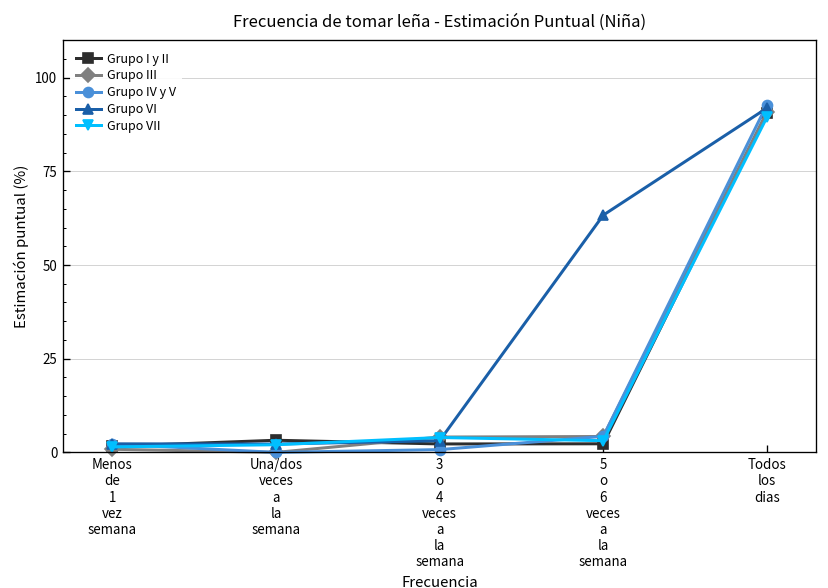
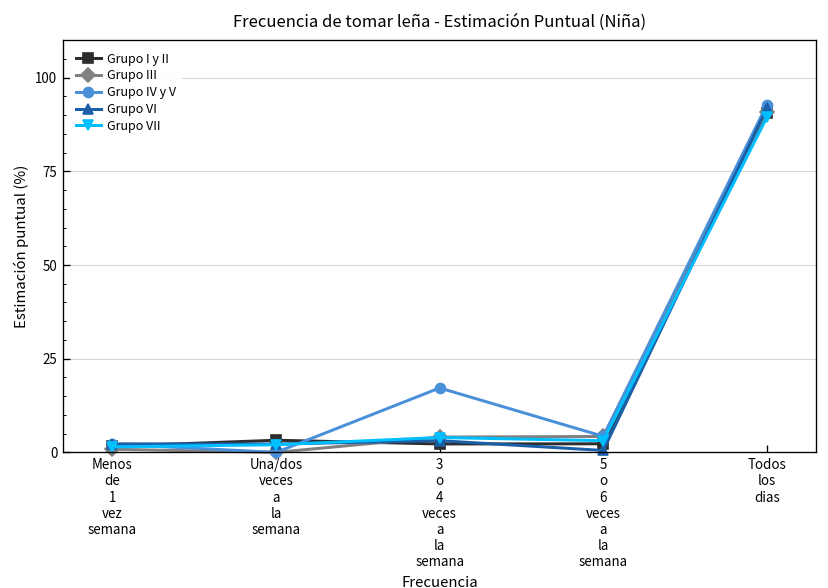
  {
    "Grupo I y II": {
      "Una/dos veces a la semana": 3,
      "3 o 4 veces a la semana": 2,
      "5 o 6 veces a la semana": 2
    },
    "Grupo IV y V": {
-     "3 o 4 veces a la semana": 1,
+     "3 o 4 veces a la semana": 17,
      "Todos los dias": 93
    },
    "Grupo VI": {
      "3 o 4 veces a la semana": 3,
-     "5 o 6 veces a la semana": 63,
+     "5 o 6 veces a la semana": 1,
      "Todos los dias": 92
    },
    "Grupo VII": {
      "5 o 6 veces a la semana": 3,
      "Todos los dias": 89
    }
  }
